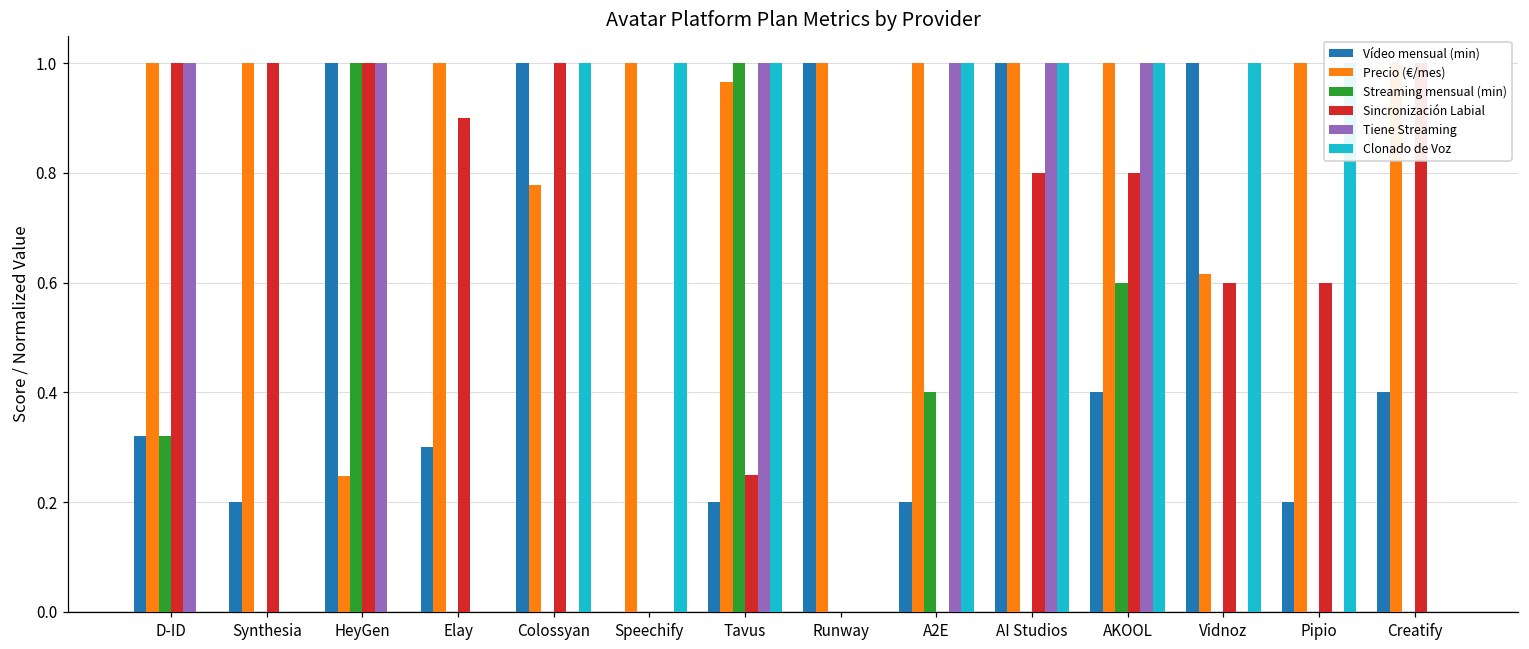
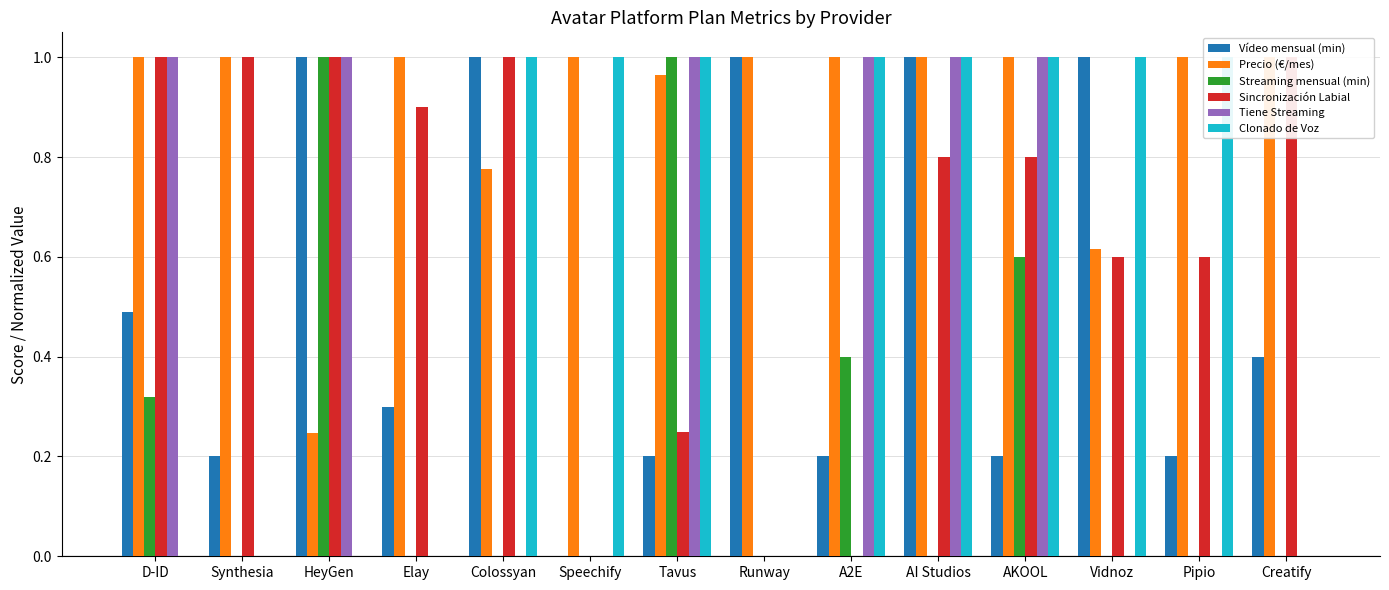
  {
    "Vídeo mensual (min)": {
-     "D-ID": 0.32,
+     "D-ID": 0.49,
      "Synthesia": 0.20,
      "HeyGen": 1.00,
      "Elay": 0.30,
      "Colossyan": 1.00,
      "Speechify": 0.00,
      "Tavus": 0.20,
      "Runway": 1.00,
      "A2E": 0.20,
      "AI Studios": 1.00,
-     "AKOOL": 0.4,
+     "AKOOL": 0.2,
      "Vidnoz": 1.00,
      "Pipio": 0.20,
      "Creatify": 0.40
    },
    "Precio (€/mes)": {
      "D-ID": 1.00,
      "Synthesia": 1.00,
      "HeyGen": 0.25,
      "Elay": 1.00,
      "Colossyan": 0.78,
      "Speechify": 1.00,
      "Tavus": 0.97,
      "Runway": 1.00,
      "A2E": 1.00,
      "AI Studios": 1.00,
      "AKOOL": 1.00,
      "Vidnoz": 0.62,
      "Pipio": 1.00
    },
    "Streaming mensual (min)": {
      "D-ID": 0.32,
      "Synthesia": 0.00,
      "HeyGen": 1.00,
      "Elay": 0.00,
      "Colossyan": 0.00,
      "Speechify": 0.00,
      "Tavus": 1.00,
      "Runway": 0.00,
      "A2E": 0.40,
      "AI Studios": 0.00,
      "AKOOL": 0.60,
      "Vidnoz": 0.00,
      "Pipio": 0.00,
      "Creatify": 0.00
    },
    "Sincronización Labial": {
      "D-ID": 1.00,
      "Synthesia": 1.00,
      "HeyGen": 1.00,
      "Elay": 0.90,
      "Colossyan": 1.00,
      "Speechify": 0.00,
      "Tavus": 0.25,
      "Runway": 0.00,
      "A2E": 0.00,
      "AI Studios": 0.80,
      "AKOOL": 0.80,
      "Vidnoz": 0.60,
      "Pipio": 0.60
    },
    "Tiene Streaming": {
      "D-ID": 1.00,
      "Synthesia": 0.00,
      "HeyGen": 1.00,
      "Elay": 0.00,
      "Colossyan": 0.00,
      "Speechify": 0.00,
      "Tavus": 1.00,
      "Runway": 0.00,
      "A2E": 1.00,
      "AI Studios": 1.00,
      "AKOOL": 1.00,
      "Vidnoz": 0.00,
      "Pipio": 0.00,
      "Creatify": 0.00
    },
    "Clonado de Voz": {
      "D-ID": 0.00,
      "Synthesia": 0.00,
      "HeyGen": 0.00,
      "Elay": 0.00,
      "Colossyan": 1.00,
      "Speechify": 1.00,
      "Tavus": 1.00,
      "Runway": 0.00,
      "A2E": 1.00,
      "AI Studios": 1.00,
      "AKOOL": 1.00,
      "Vidnoz": 1.00,
      "Creatify": 0.00
    }
  }
